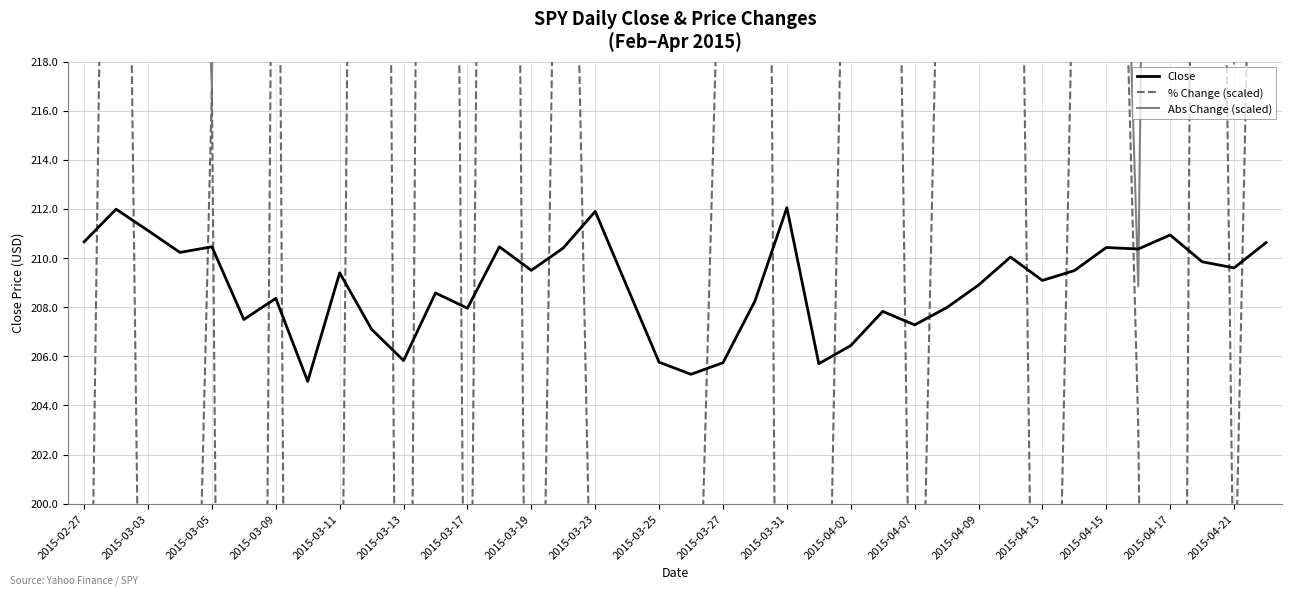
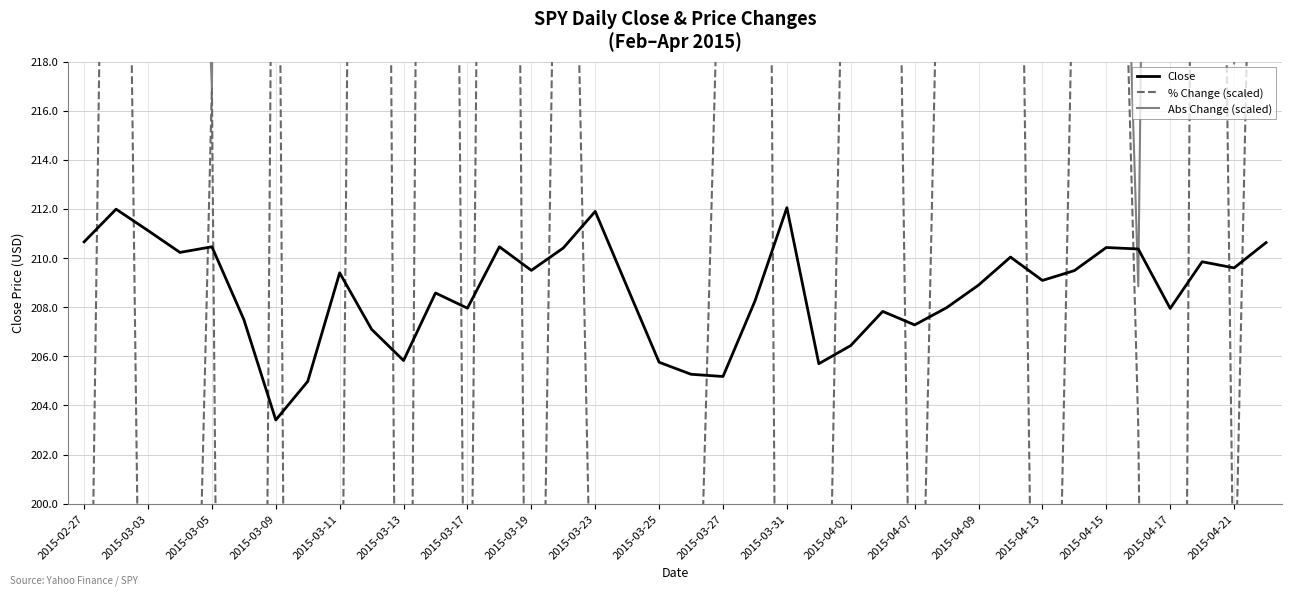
  {
    "Close": {
      "2015-02-27": 210.7,
      "2015-03-03": 211.1,
      "2015-03-05": 210.5,
-     "2015-03-09": 208.4,
+     "2015-03-09": 203.4,
      "2015-03-11": 209.4,
      "2015-03-13": 205.8,
      "2015-03-17": 208.0,
      "2015-03-19": 209.5,
      "2015-03-23": 211.9,
      "2015-03-25": 205.8,
-     "2015-03-27": 205.7,
+     "2015-03-27": 205.2,
      "2015-03-31": 212.1,
      "2015-04-02": 206.4,
      "2015-04-07": 207.3,
      "2015-04-09": 208.9,
      "2015-04-13": 209.1,
      "2015-04-15": 210.4,
-     "2015-04-17": 210.9,
+     "2015-04-17": 208.0,
      "2015-04-21": 209.6
    }
  }
